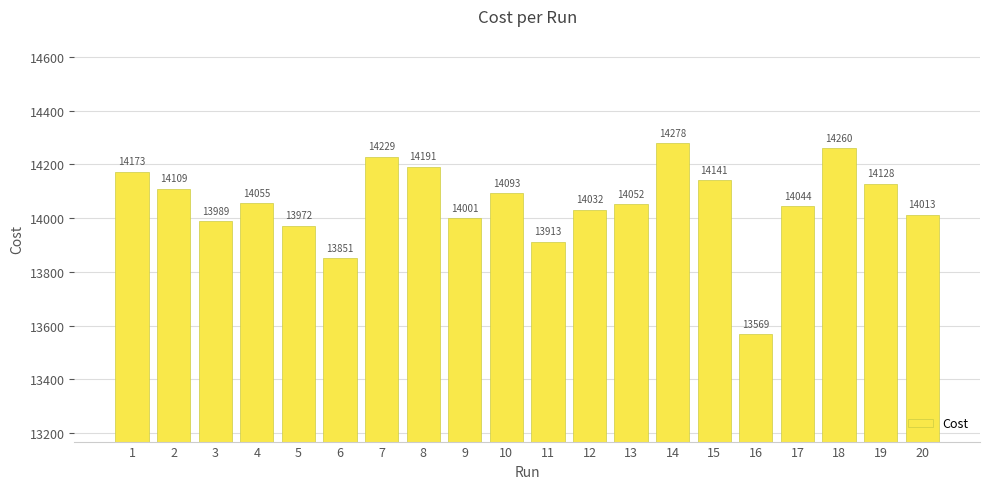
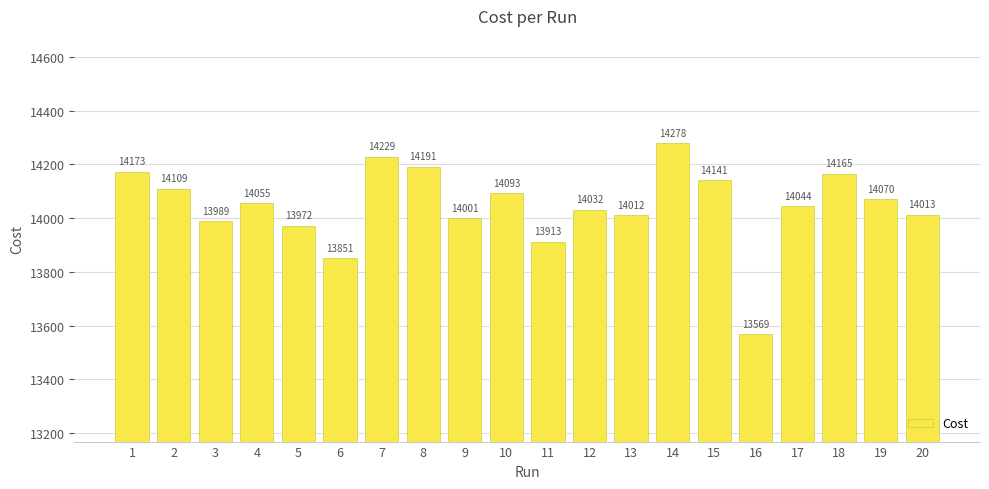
  {
    "1": 14173,
    "2": 14109,
    "3": 13989,
    "4": 14055,
    "5": 13972,
    "6": 13851,
    "7": 14229,
    "8": 14191,
    "9": 14001,
    "10": 14093,
    "11": 13913,
    "12": 14032,
-   "13": 14052,
+   "13": 14012,
    "14": 14278,
    "15": 14141,
    "16": 13569,
    "17": 14044,
-   "18": 14260,
-   "19": 14128,
+   "18": 14165,
+   "19": 14070,
    "20": 14013
  }
